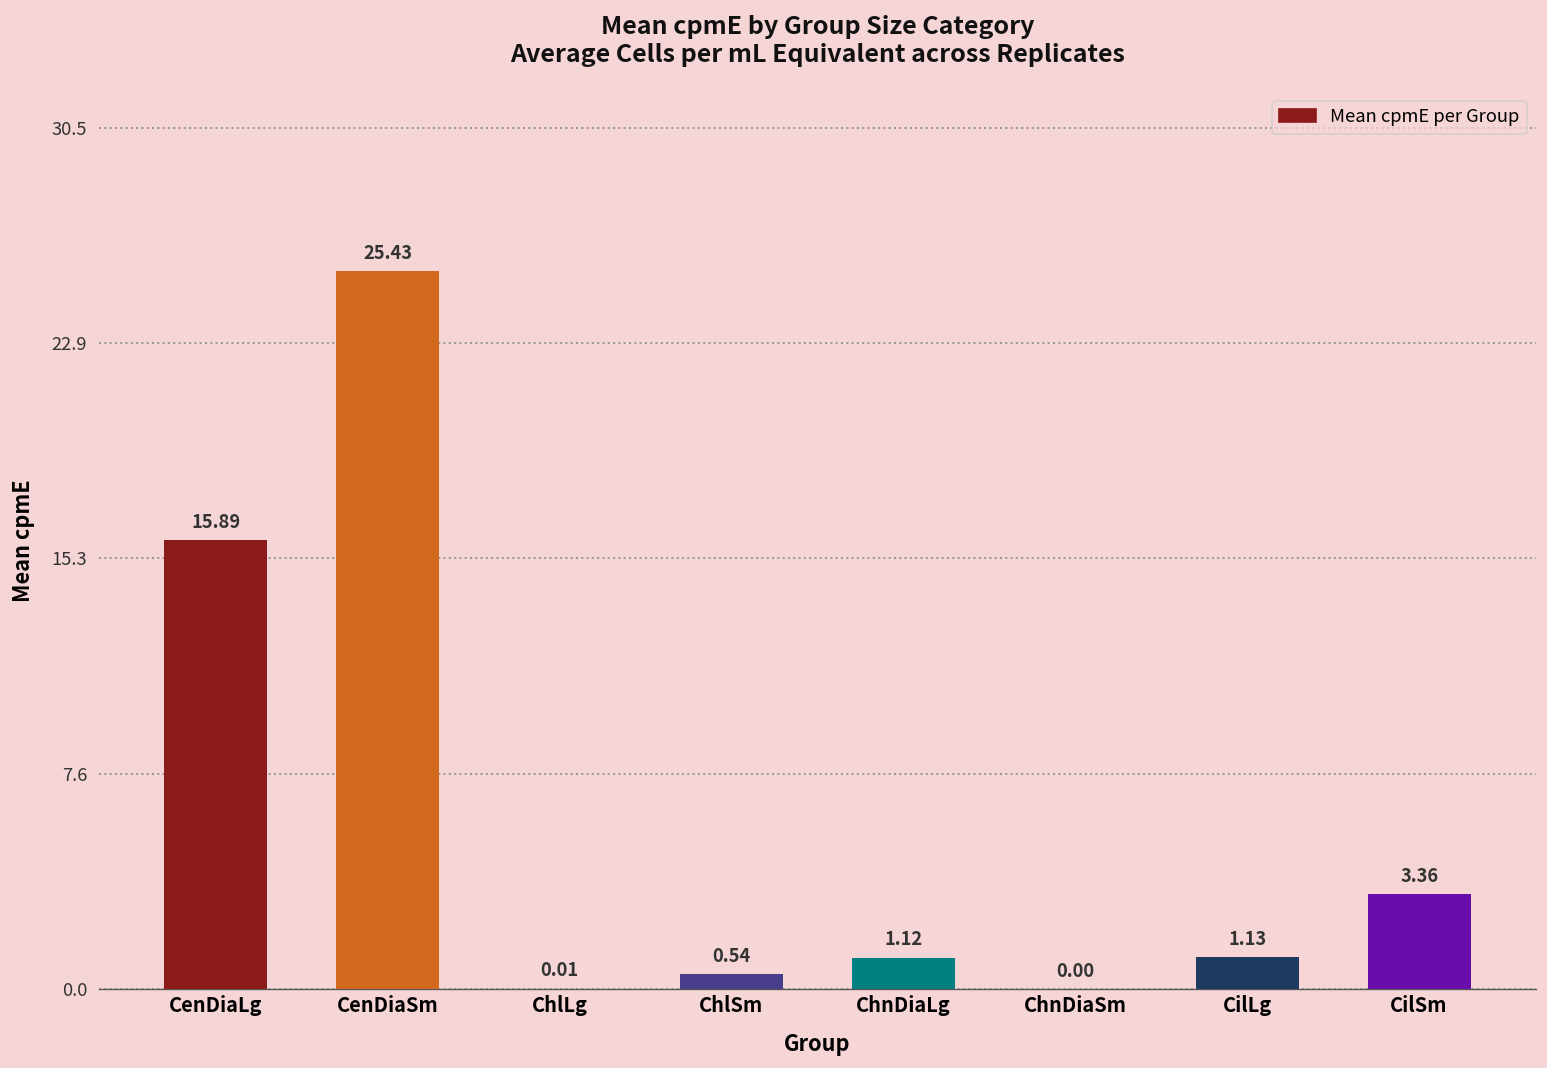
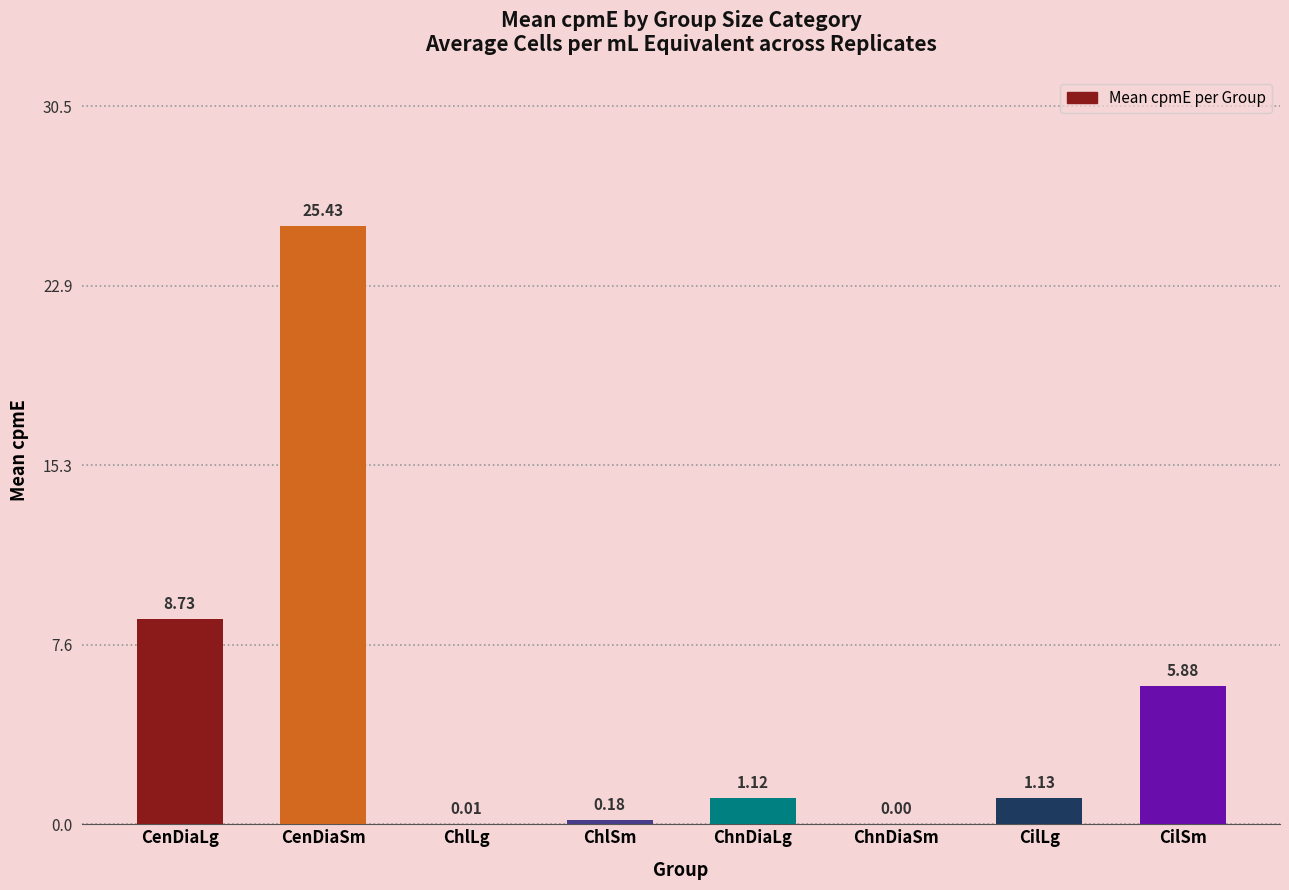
  {
-   "CenDiaLg": 15.89,
+   "CenDiaLg": 8.73,
    "CenDiaSm": 25.43,
    "ChlLg": 0.01,
-   "ChlSm": 0.54,
+   "ChlSm": 0.18,
    "ChnDiaLg": 1.12,
    "ChnDiaSm": 0.00,
    "CilLg": 1.13,
-   "CilSm": 3.36
+   "CilSm": 5.88
  }
